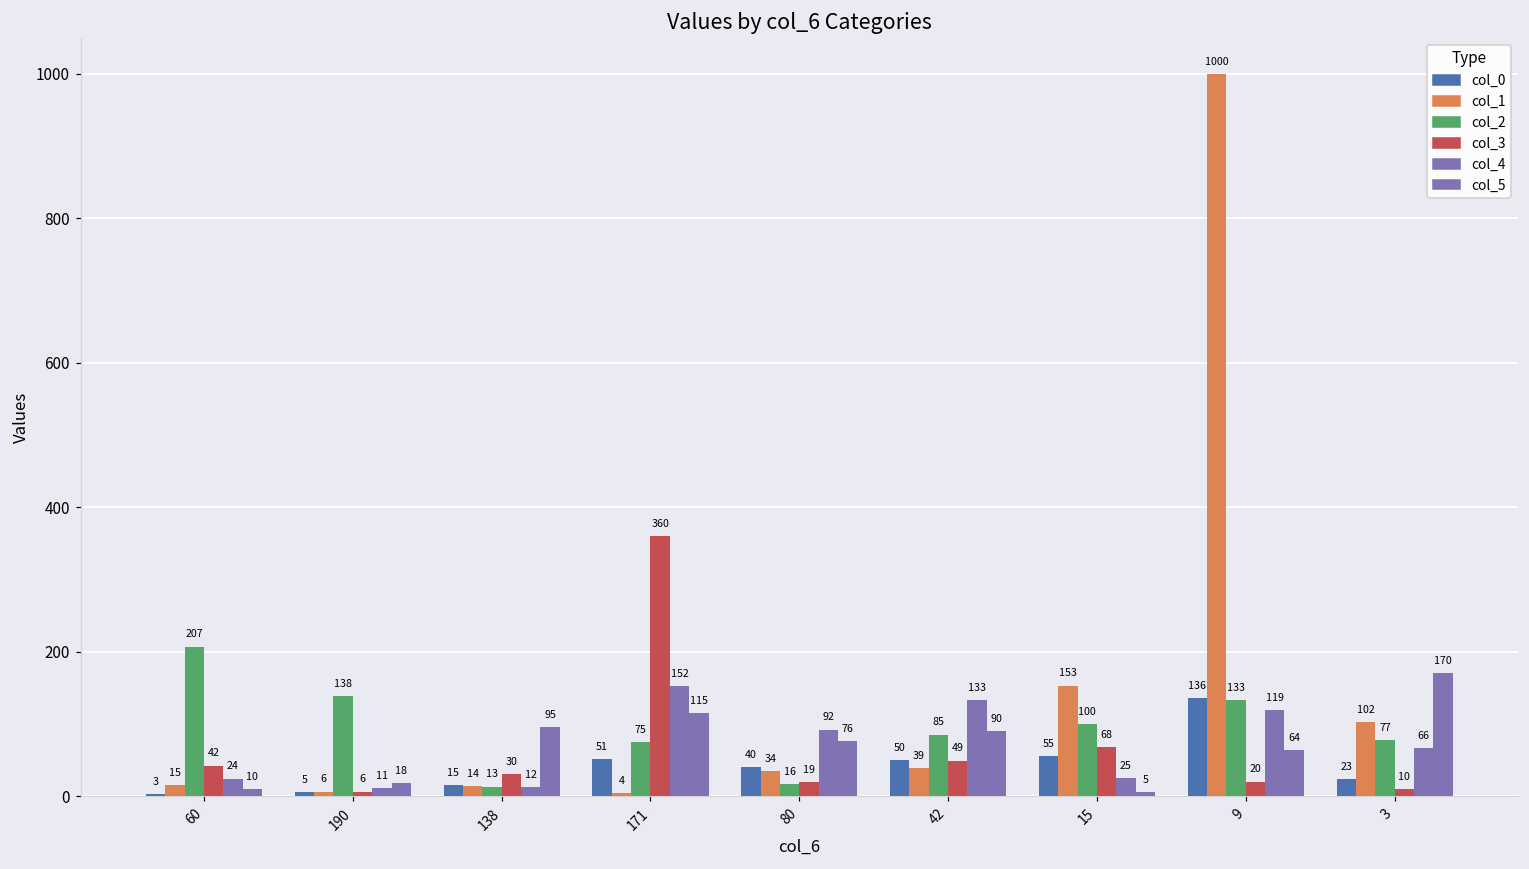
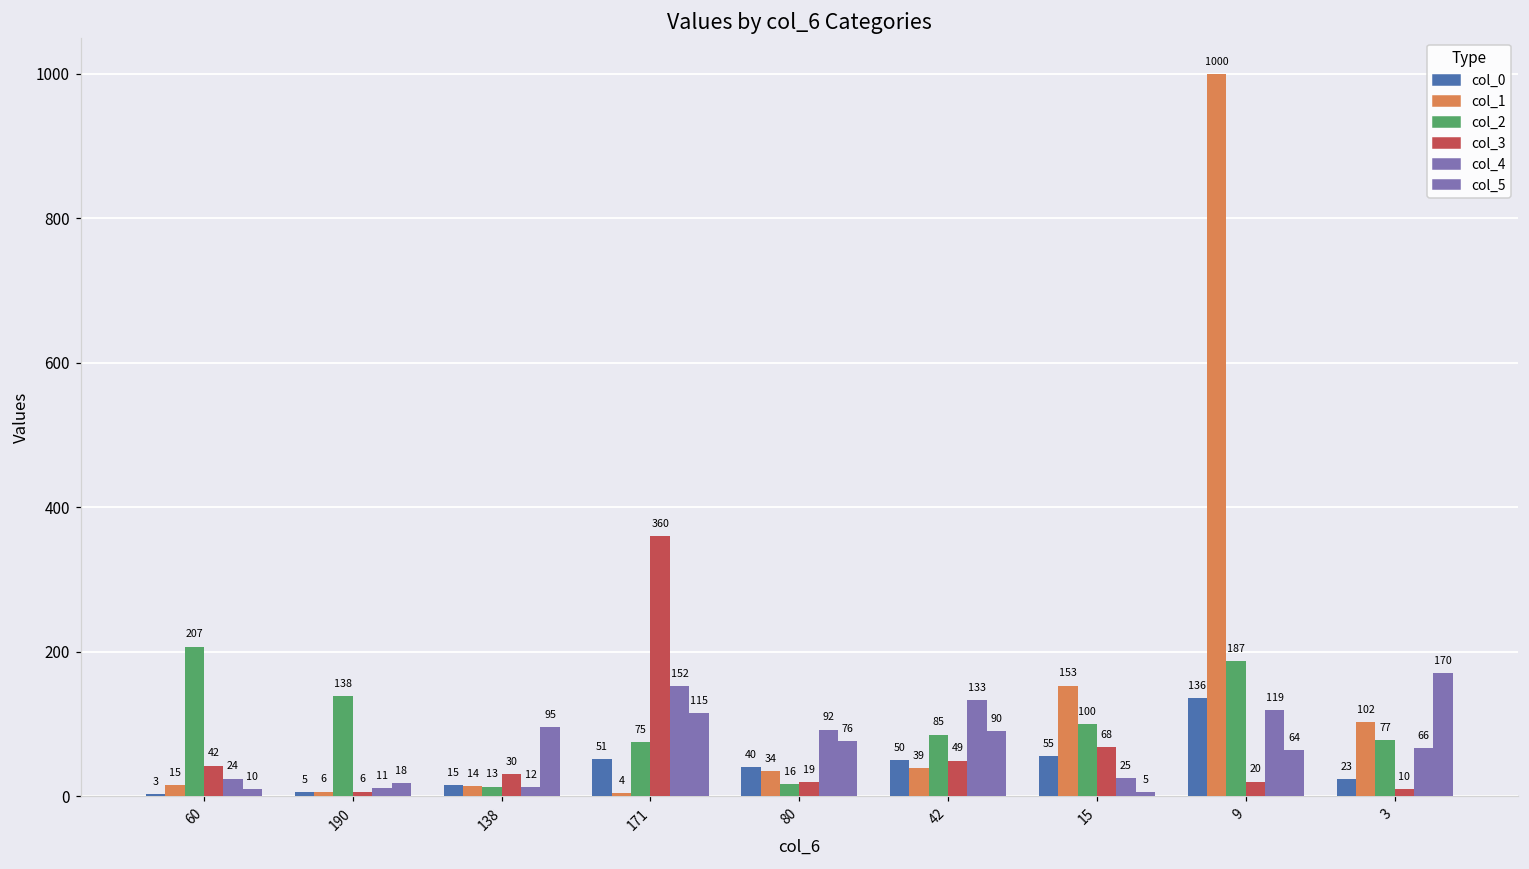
  {
    "col_2": {
      "60": 207,
      "190": 138,
      "138": 13,
      "171": 75,
      "80": 16,
      "42": 85,
      "15": 100,
-     "9": 133,
+     "9": 187,
      "3": 77
    }
  }
